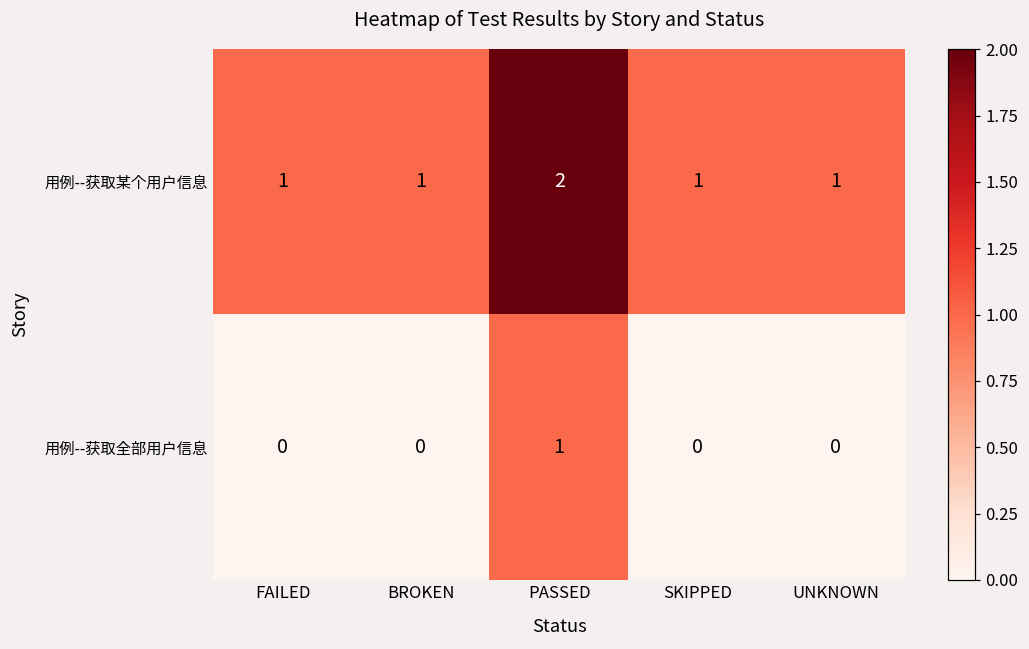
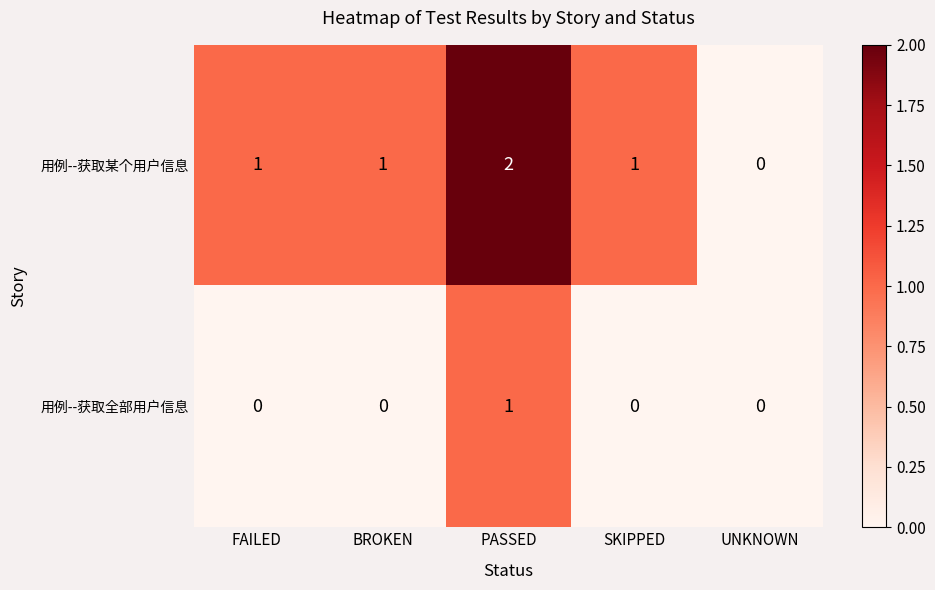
  {
    "用例--获取某个用户信息": {
      "FAILED": 1,
      "BROKEN": 1,
      "PASSED": 2,
      "SKIPPED": 1,
-     "UNKNOWN": 1
+     "UNKNOWN": 0
    },
    "用例--获取全部用户信息": {
      "FAILED": 0,
      "BROKEN": 0,
      "PASSED": 1,
      "SKIPPED": 0,
      "UNKNOWN": 0
    }
  }
